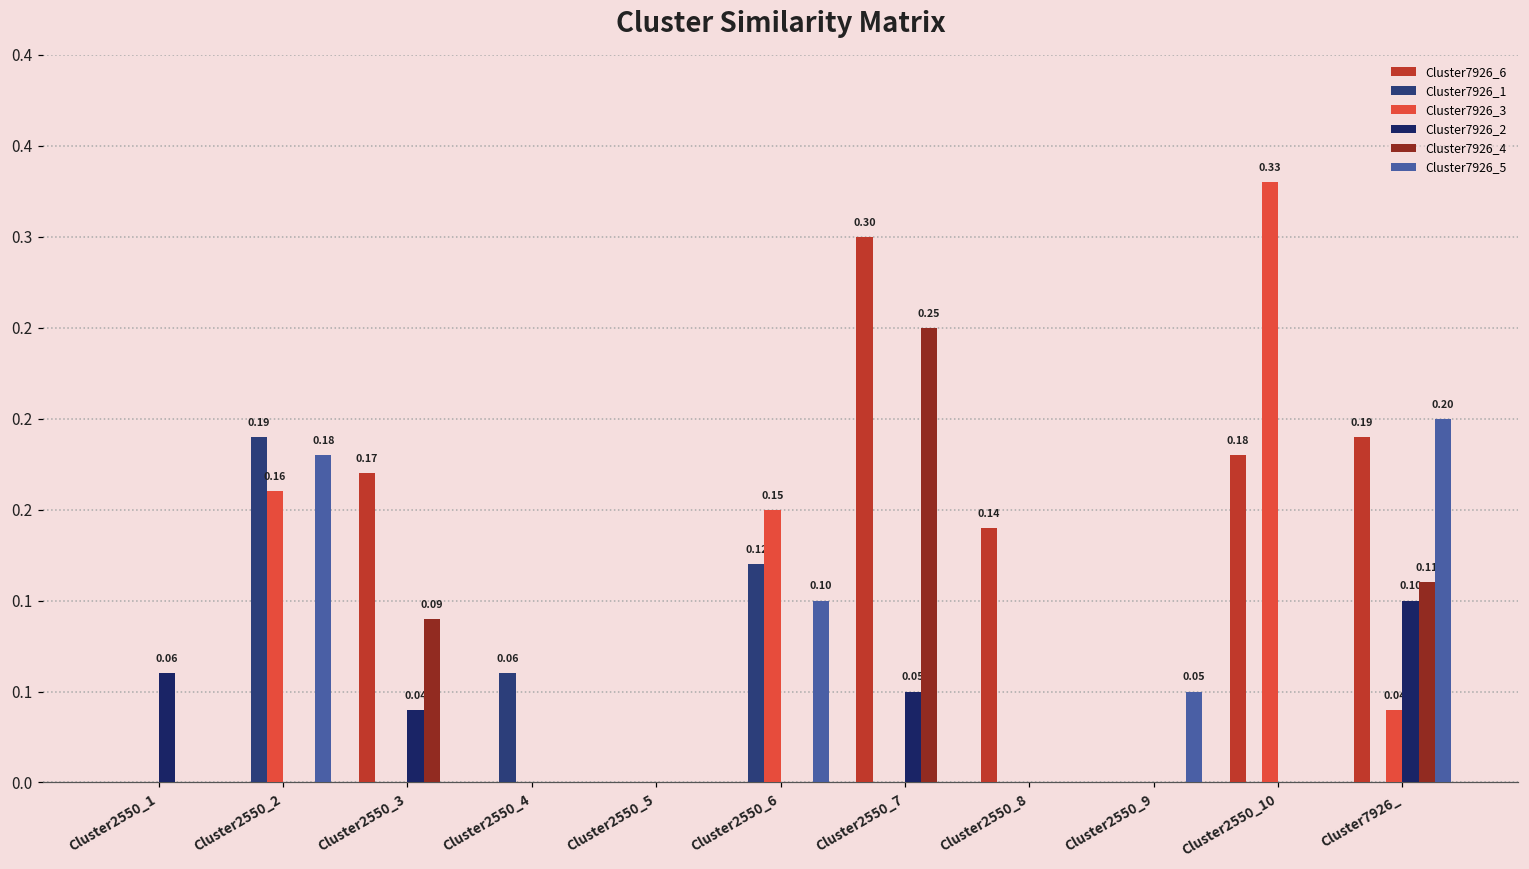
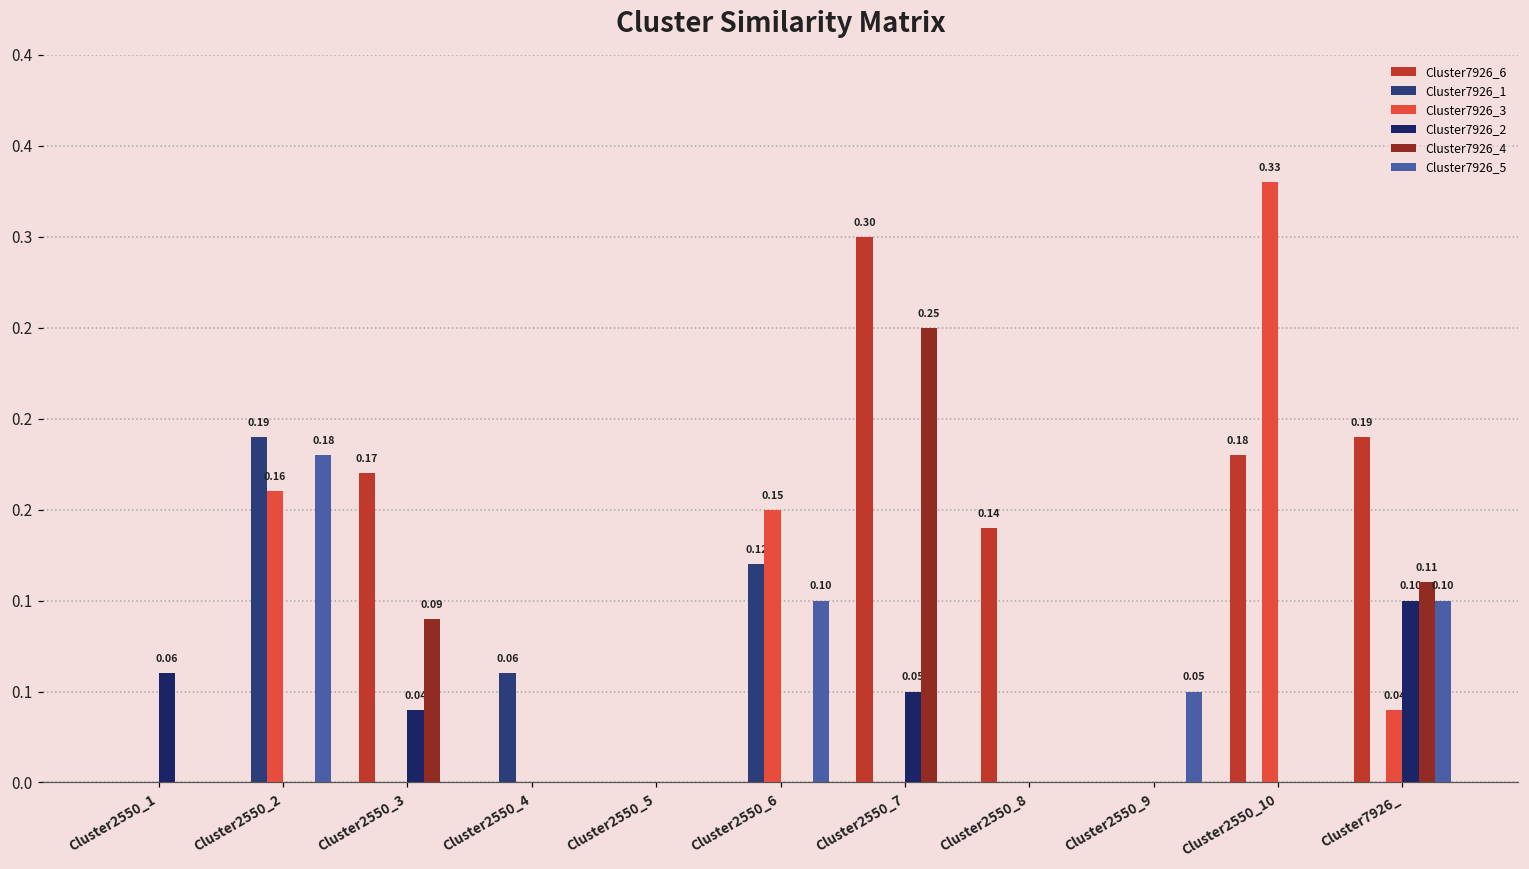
  {
    "Cluster7926_5": {
      "Cluster2550_2": 0.18,
      "Cluster2550_6": 0.10,
      "Cluster2550_9": 0.05,
-     "Cluster7926_": 0.20
+     "Cluster7926_": 0.10
    }
  }
